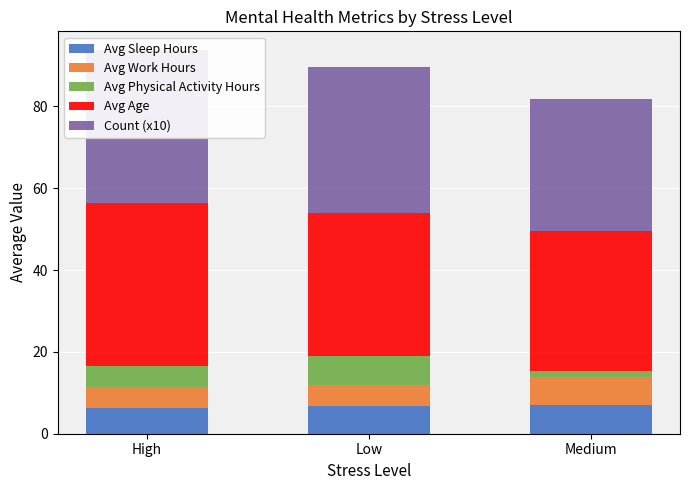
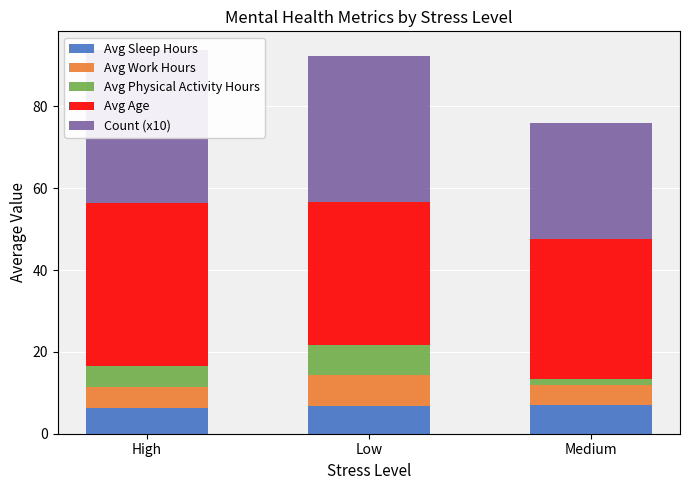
  {
    "Avg Sleep Hours": {
      "High": 6,
      "Low": 7,
      "Medium": 7
    },
    "Avg Work Hours": {
      "High": 5,
-     "Low": 5,
-     "Medium": 7
+     "Low": 8,
+     "Medium": 5
    },
    "Avg Physical Activity Hours": {
      "High": 5,
      "Low": 7,
      "Medium": 1
    },
    "Avg Age": {
      "High": 40,
      "Low": 35,
      "Medium": 34
    },
    "Count (x10)": {
      "Low": 36,
-     "Medium": 32
+     "Medium": 28
    }
  }
